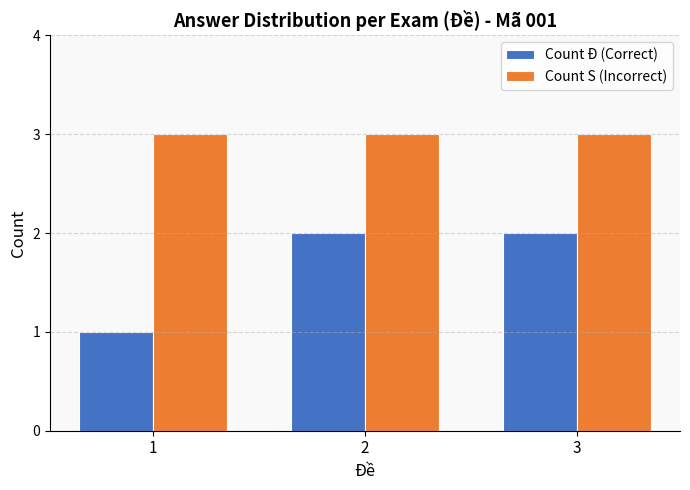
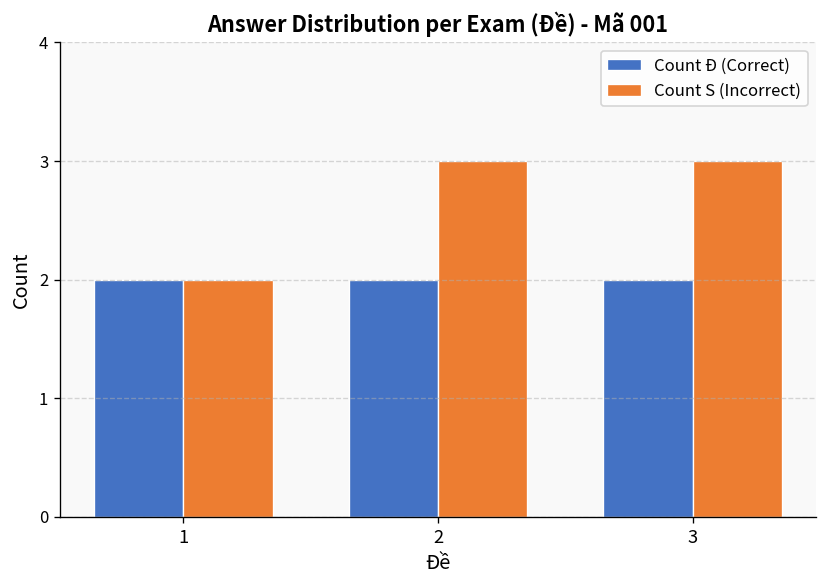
  {
    "Count Đ (Correct)": {
-     "1": 1,
+     "1": 2,
      "2": 2,
      "3": 2
    },
    "Count S (Incorrect)": {
-     "1": 3,
+     "1": 2,
      "2": 3,
      "3": 3
    }
  }
